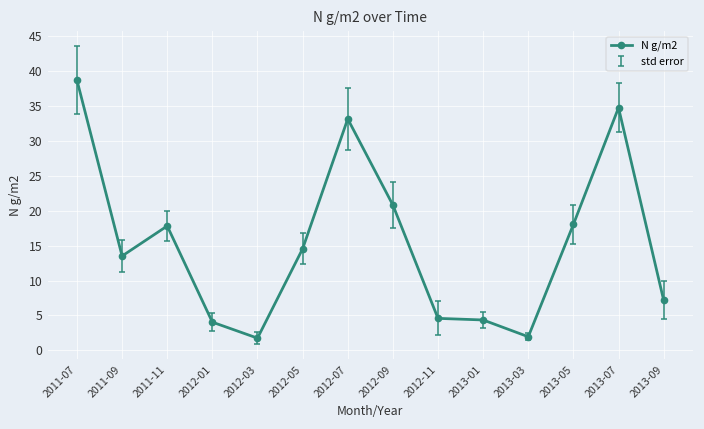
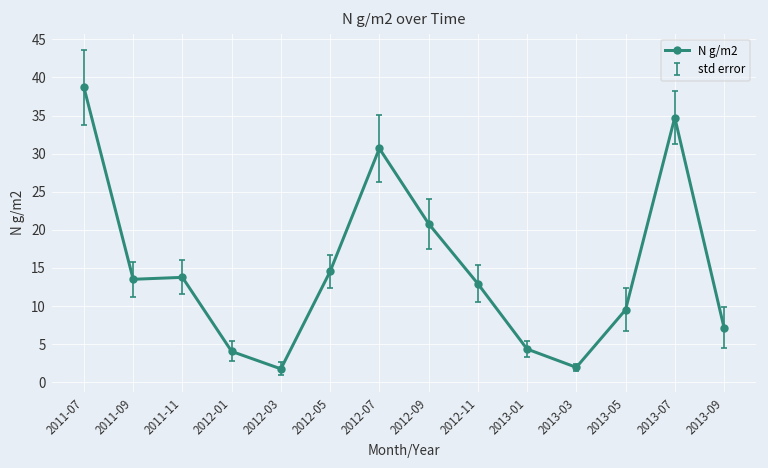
  {
    "N g/m2": {
      "2011-07": 39,
      "2011-09": 14,
-     "2011-11": 18,
+     "2011-11": 14,
      "2012-01": 4,
      "2012-03": 2,
      "2012-05": 15,
-     "2012-07": 33,
+     "2012-07": 31,
      "2012-09": 21,
-     "2012-11": 5,
+     "2012-11": 13,
      "2013-01": 4,
      "2013-03": 2,
-     "2013-05": 18,
+     "2013-05": 9,
      "2013-07": 35,
      "2013-09": 7
    }
  }
